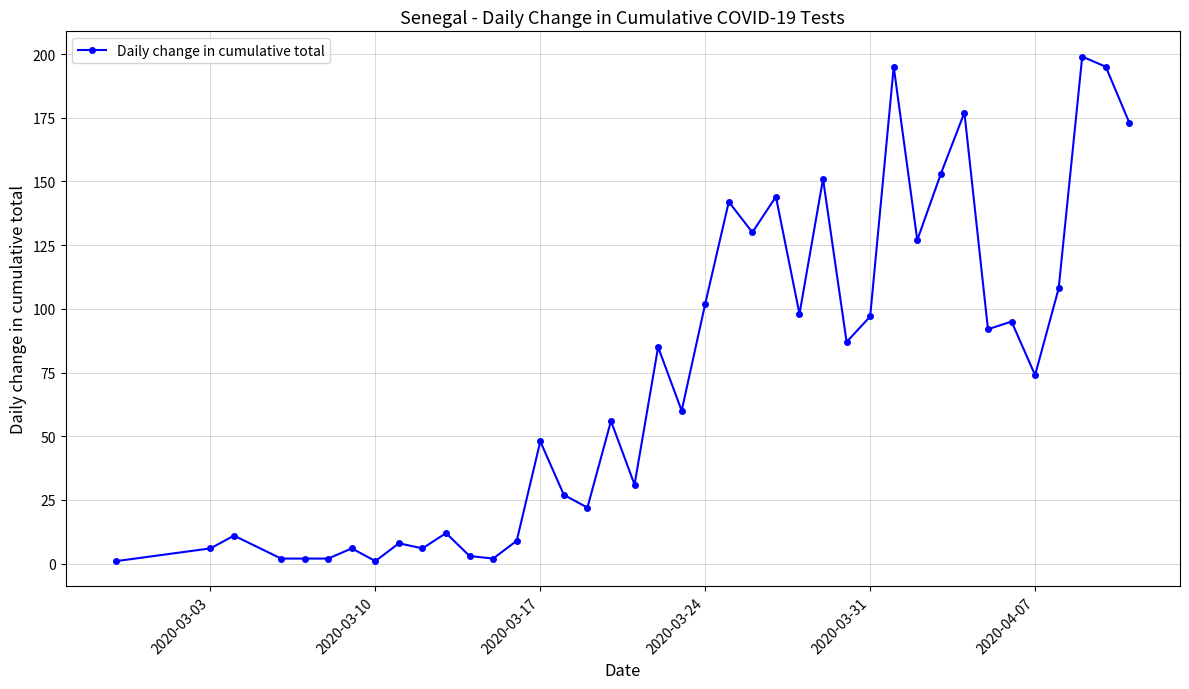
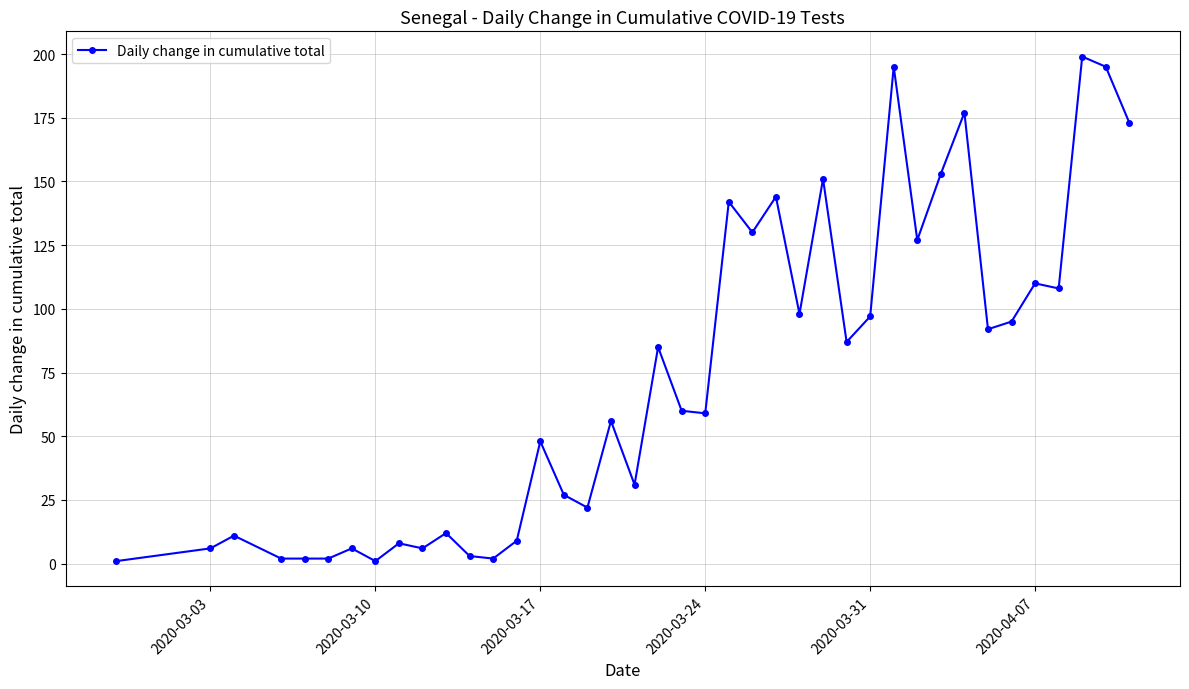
  {
    "2020-03-03": 6,
    "2020-03-10": 1,
    "2020-03-17": 48,
-   "2020-03-24": 102,
+   "2020-03-24": 59,
    "2020-03-31": 97,
-   "2020-04-07": 74
+   "2020-04-07": 110
  }
